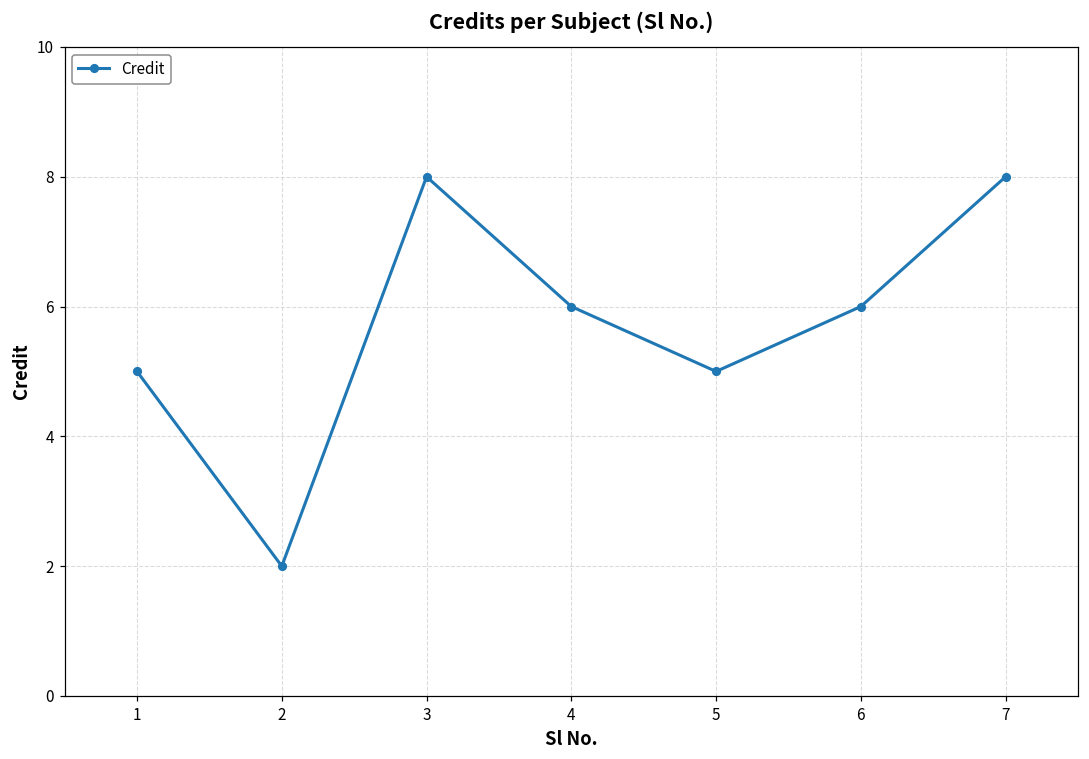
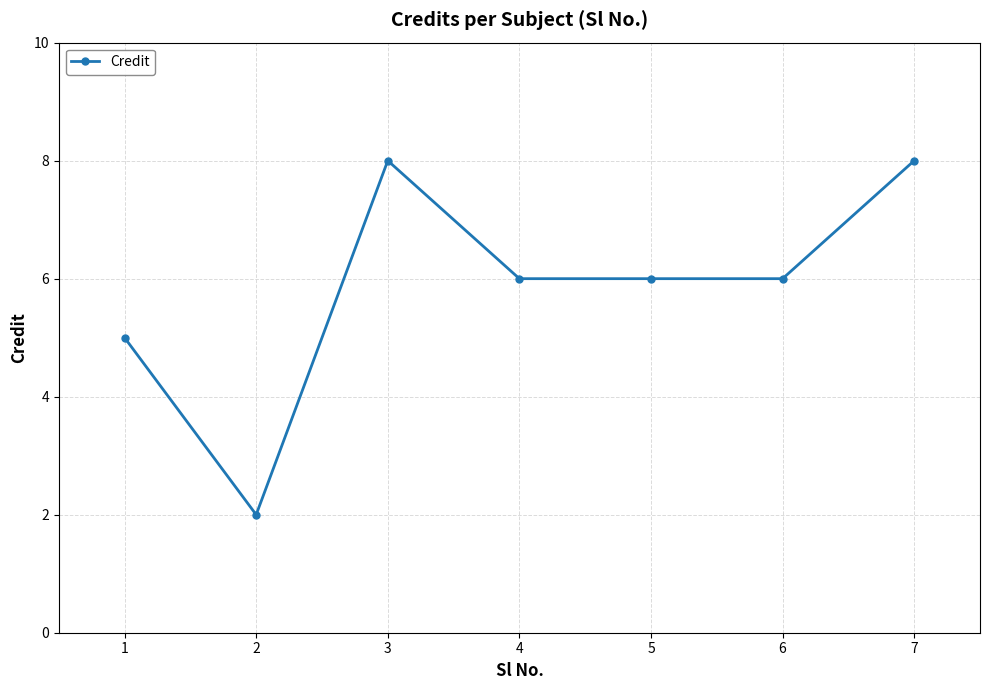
  {
    "1": 5,
    "2": 2,
    "3": 8,
    "4": 6,
-   "5": 5,
+   "5": 6,
    "6": 6,
    "7": 8
  }
